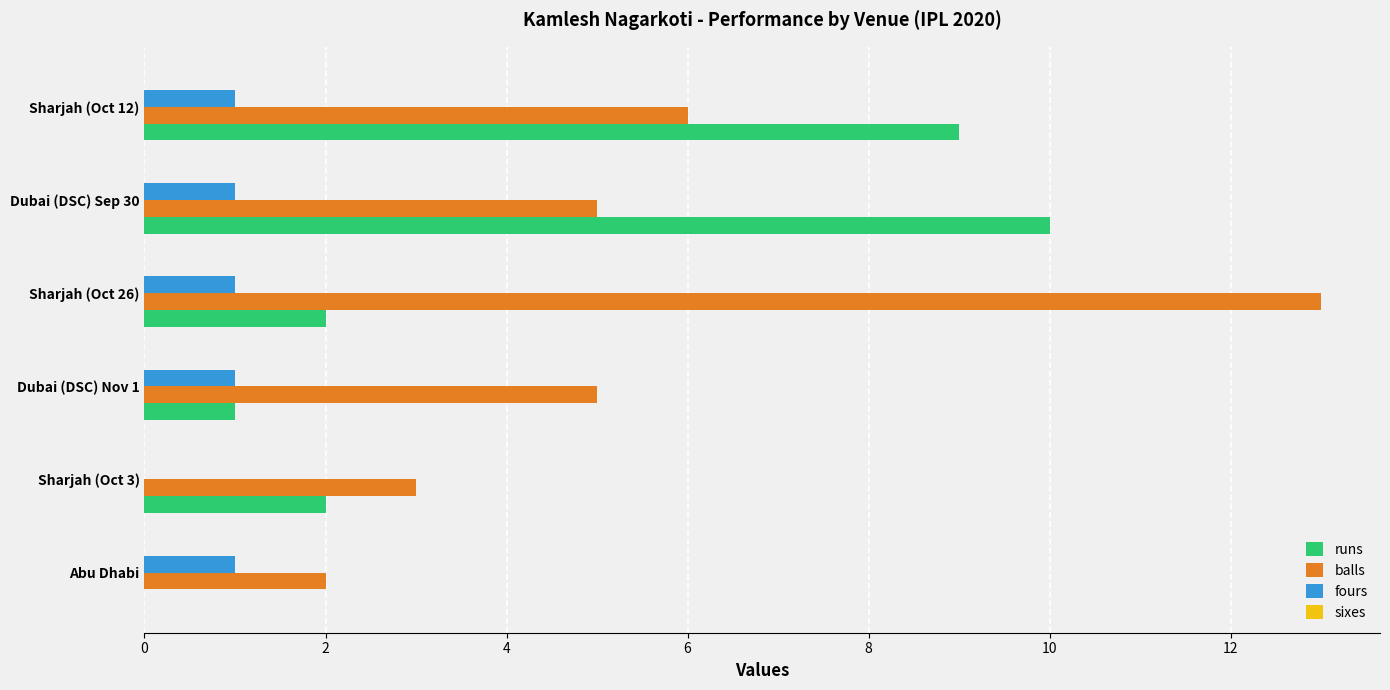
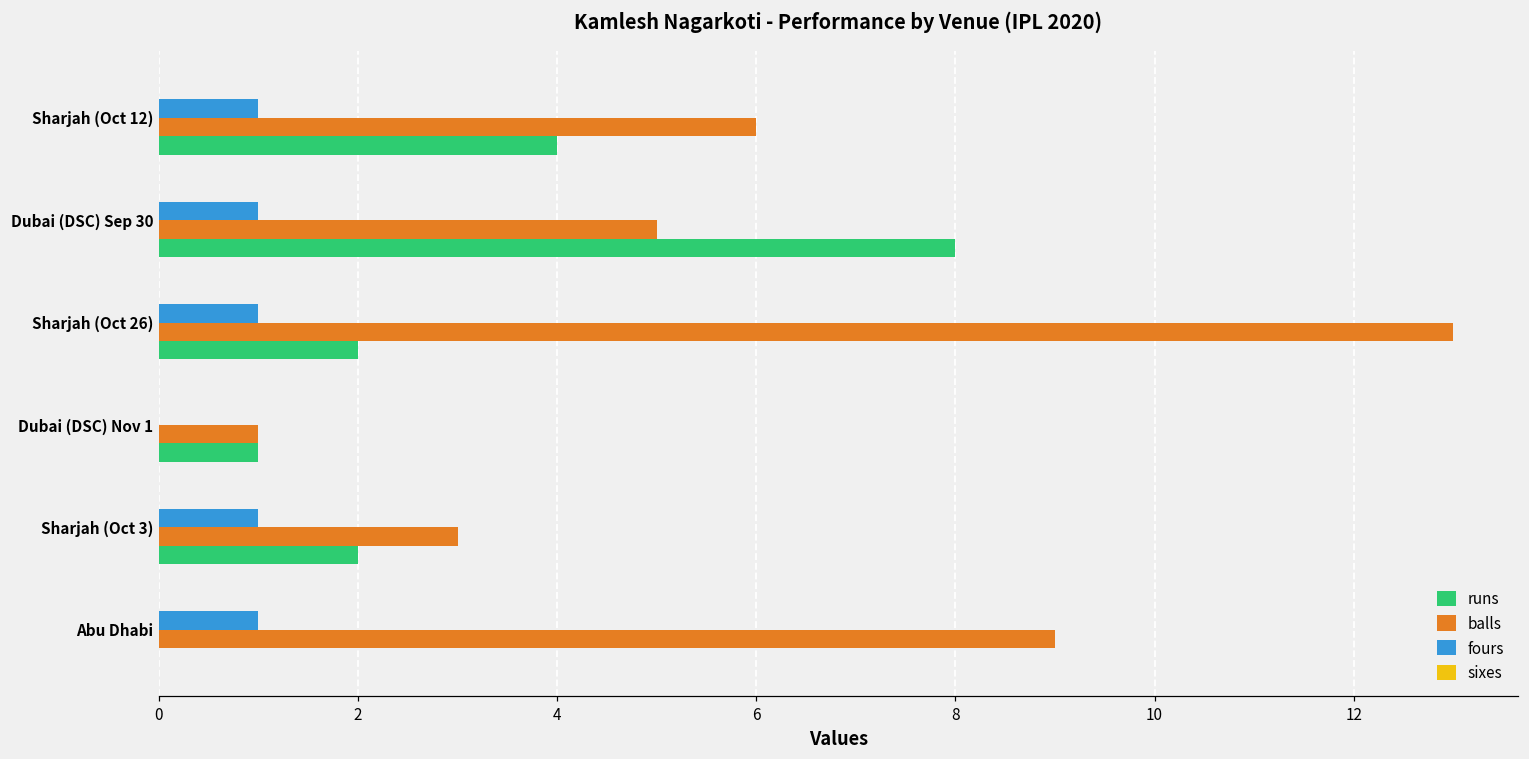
  {
    "runs": {
-     "Sharjah (Oct 12)": 9,
-     "Dubai (DSC) Sep 30": 10,
+     "Sharjah (Oct 12)": 4,
+     "Dubai (DSC) Sep 30": 8,
      "Sharjah (Oct 26)": 2,
      "Dubai (DSC) Nov 1": 1,
      "Sharjah (Oct 3)": 2,
      "Abu Dhabi": 0
    },
    "balls": {
      "Sharjah (Oct 12)": 6,
      "Dubai (DSC) Sep 30": 5,
      "Sharjah (Oct 26)": 13,
-     "Dubai (DSC) Nov 1": 5,
+     "Dubai (DSC) Nov 1": 1,
      "Sharjah (Oct 3)": 3,
-     "Abu Dhabi": 2
+     "Abu Dhabi": 9
    },
    "fours": {
      "Sharjah (Oct 12)": 1,
      "Dubai (DSC) Sep 30": 1,
      "Sharjah (Oct 26)": 1,
-     "Dubai (DSC) Nov 1": 1,
-     "Sharjah (Oct 3)": 0,
+     "Dubai (DSC) Nov 1": 0,
+     "Sharjah (Oct 3)": 1,
      "Abu Dhabi": 1
    },
    "sixes": {
      "Sharjah (Oct 12)": 0,
      "Dubai (DSC) Sep 30": 0,
      "Sharjah (Oct 26)": 0,
      "Dubai (DSC) Nov 1": 0,
      "Sharjah (Oct 3)": 0,
      "Abu Dhabi": 0
    }
  }
